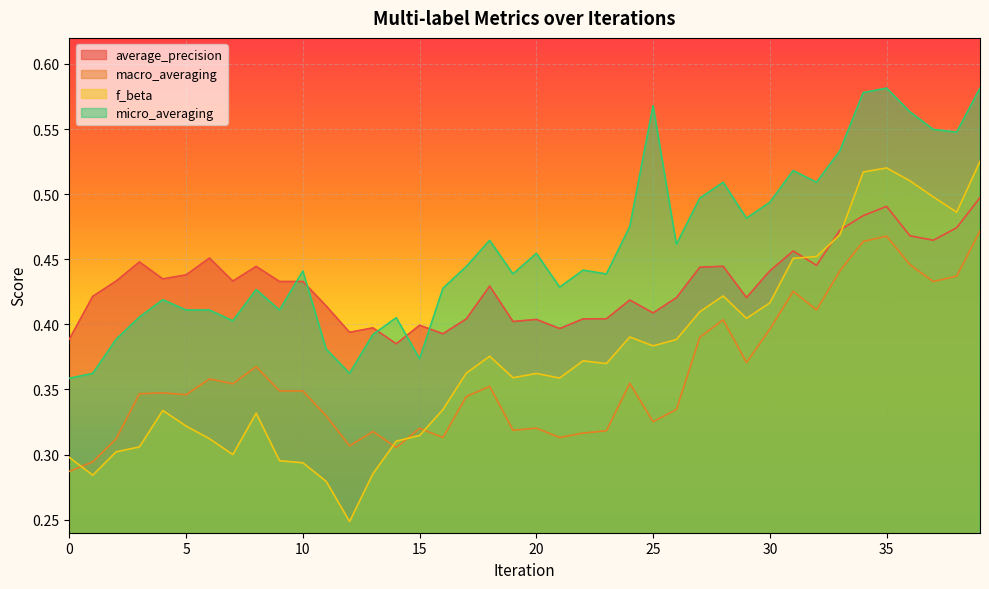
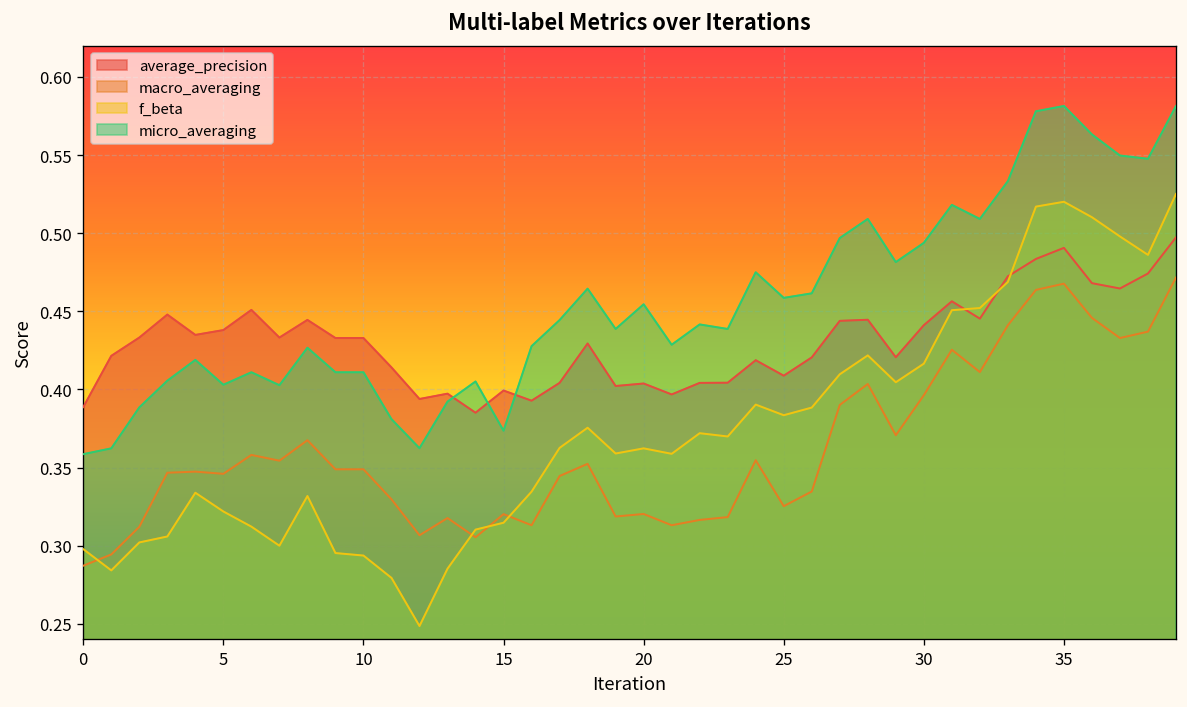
  {
    "micro_averaging": {
      "0": 0.359,
-     "5": 0.411,
-     "10": 0.441,
+     "5": 0.403,
+     "10": 0.411,
      "15": 0.374,
      "20": 0.455,
-     "25": 0.568,
+     "25": 0.459,
      "30": 0.494,
      "35": 0.581
    }
  }
